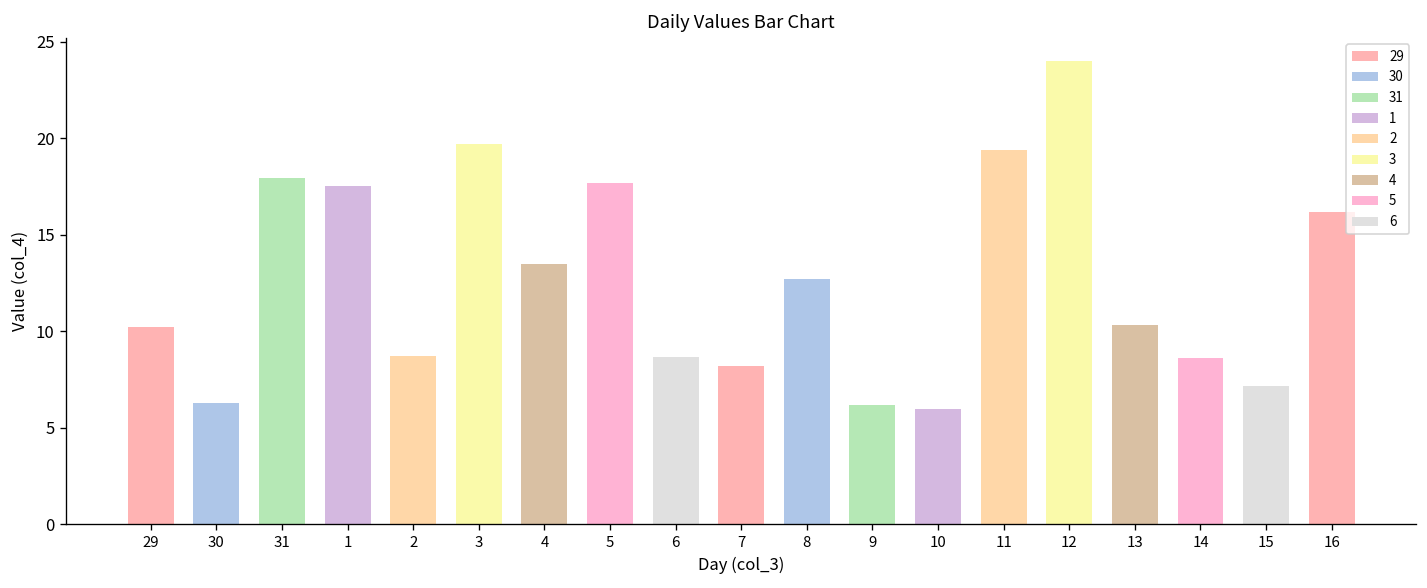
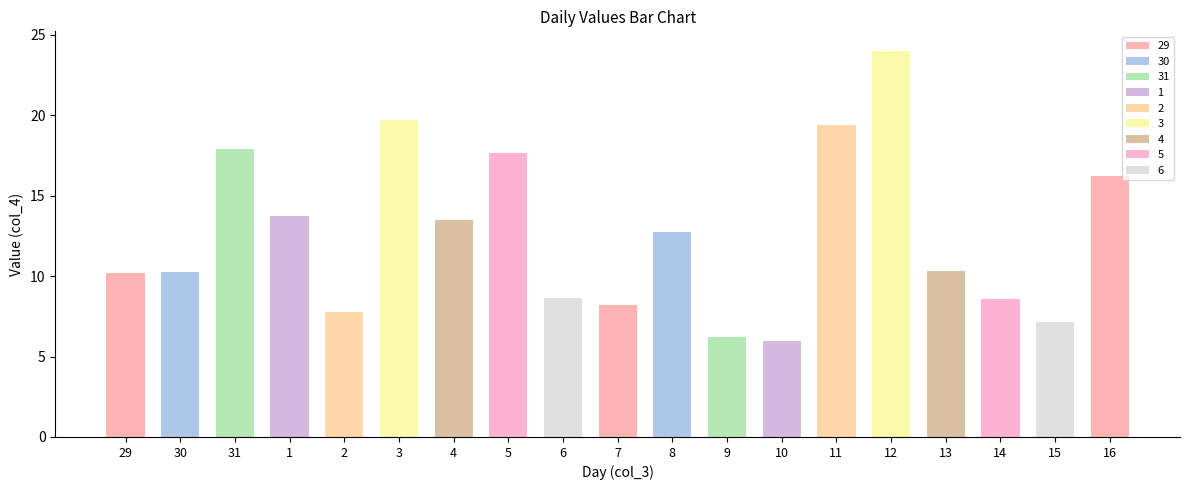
  {
    "29": 10.2,
-   "30": 6.3,
+   "30": 10.2,
    "31": 17.9,
-   "1": 17.5,
-   "2": 8.7,
+   "1": 13.7,
+   "2": 7.8,
    "3": 19.7,
    "4": 13.5,
    "5": 17.7,
    "6": 8.7,
    "7": 8.2,
    "8": 12.7,
    "9": 6.2,
    "10": 6.0,
    "11": 19.4,
    "12": 24.0,
    "13": 10.3,
    "14": 8.6,
    "15": 7.1,
    "16": 16.2
  }
